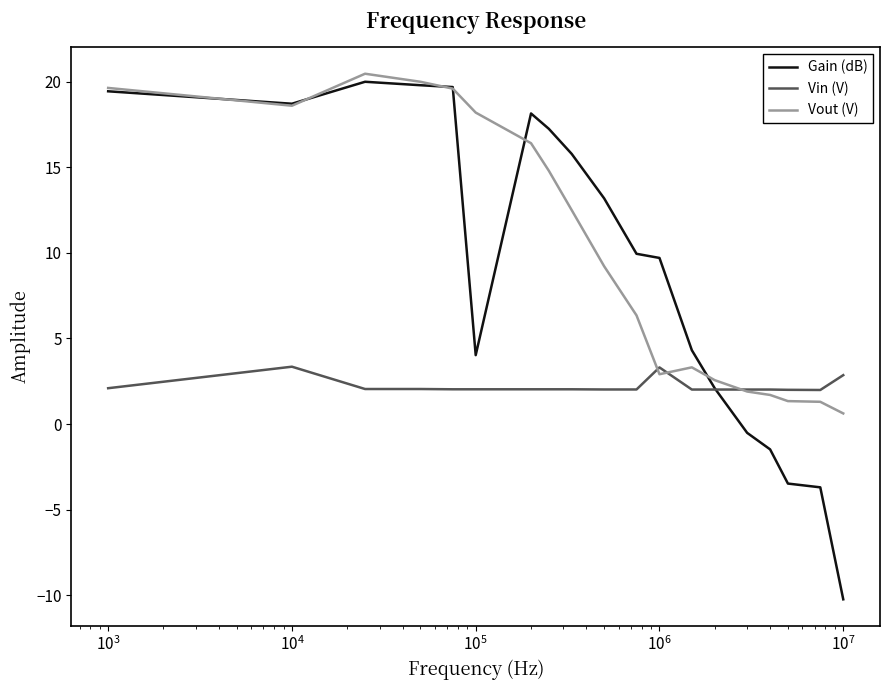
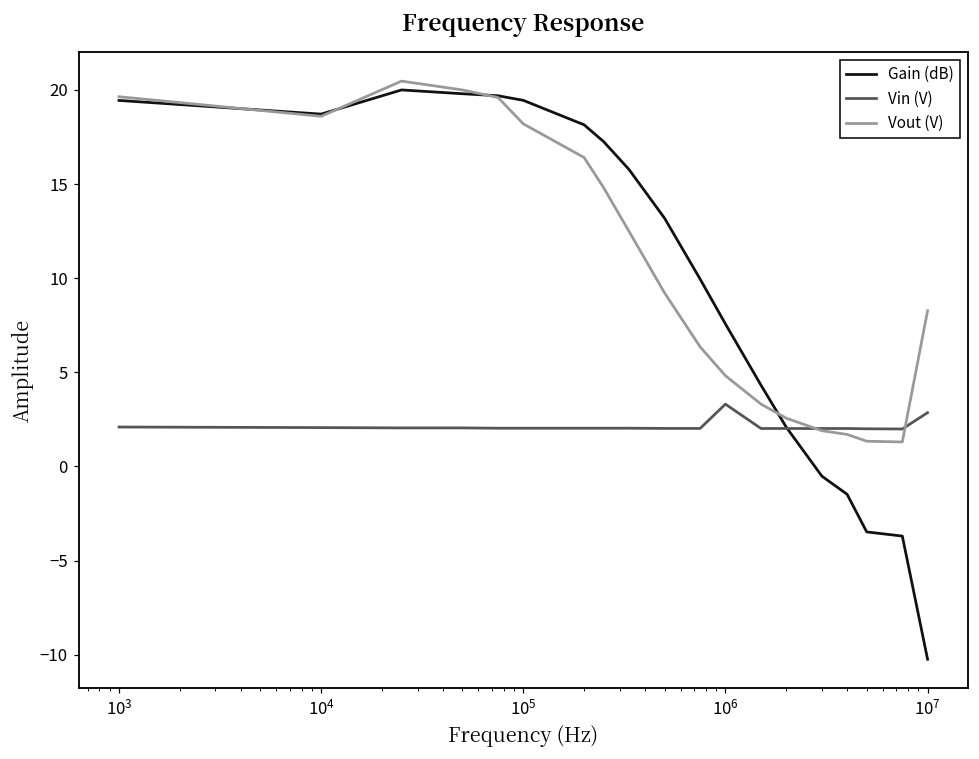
  {
    "Gain (dB)": {
      "10^3": 19.4,
-     "10^5": 4.0,
-     "10^6": 9.7,
+     "10^5": 19.4,
+     "10^6": 7.6,
      "10^7": -10.2
    },
    "Vin (V)": {
      "10^3": 2.1,
-     "10^4": 3.4,
+     "10^4": 2.1,
      "10^5": 2.0,
      "10^6": 3.3,
      "10^7": 2.9
    },
    "Vout (V)": {
      "10^3": 19.6,
      "10^5": 18.2,
-     "10^6": 2.9,
-     "10^7": 0.6
+     "10^6": 4.8,
+     "10^7": 8.3
    }
  }
